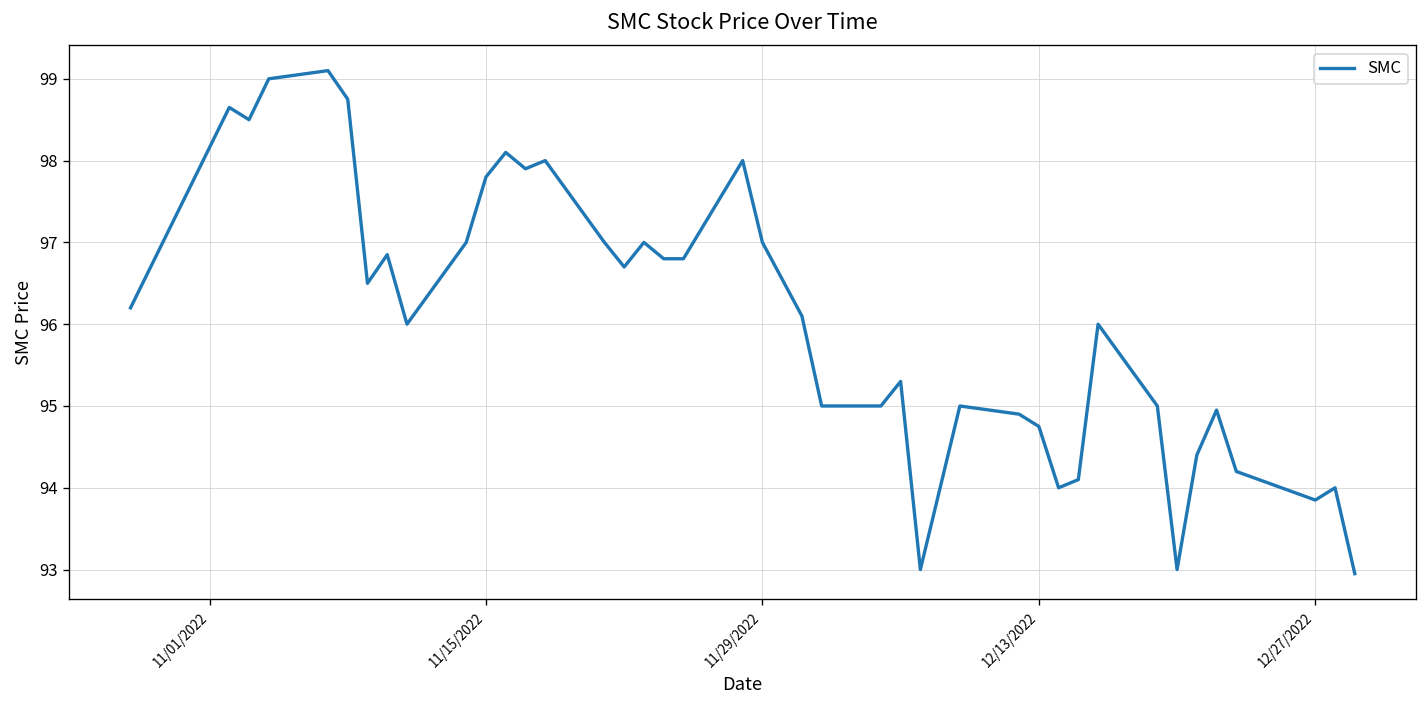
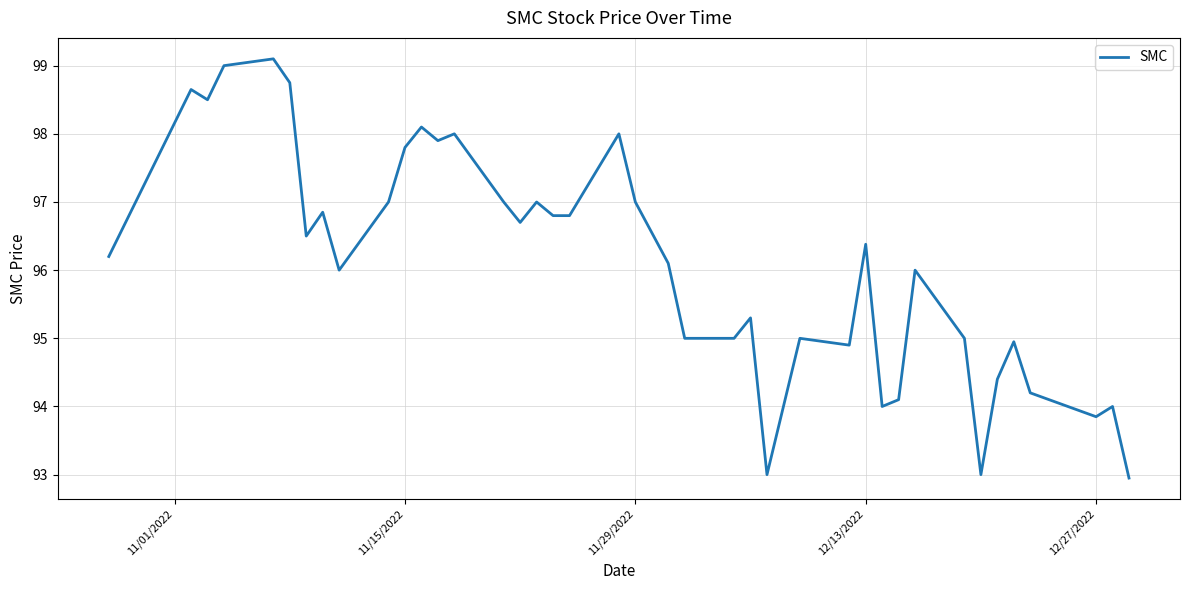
  {
    "11/15/2022": 97.8,
    "11/29/2022": 97.0,
-   "12/13/2022": 94.8,
+   "12/13/2022": 96.4,
    "12/27/2022": 93.9
  }
